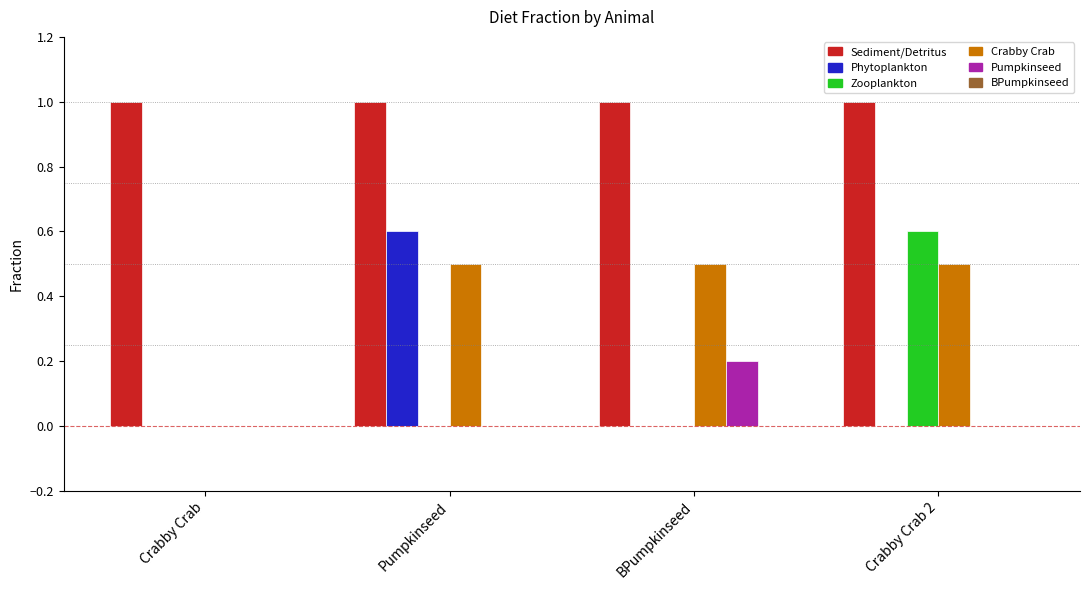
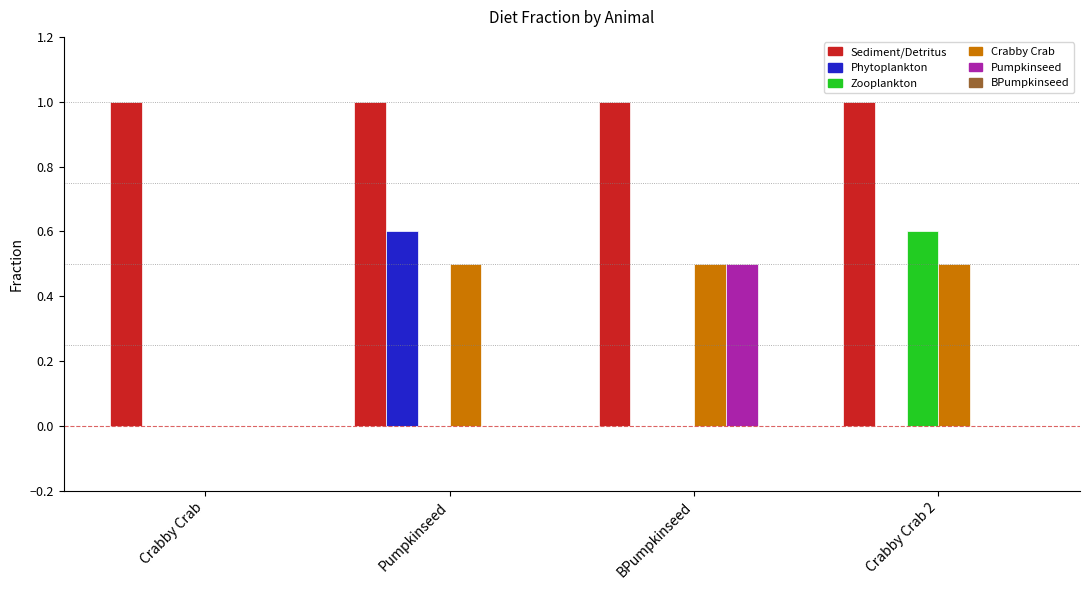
  {
    "Sediment/Detritus": {
      "Crabby Crab": 1.0,
      "Pumpkinseed": 1.0,
      "BPumpkinseed": 1.0,
      "Crabby Crab 2": 1.0
    },
    "Phytoplankton": {
      "Crabby Crab": 0.0,
      "Pumpkinseed": 0.6,
      "BPumpkinseed": 0.0,
      "Crabby Crab 2": 0.0
    },
    "Zooplankton": {
      "Crabby Crab": 0.0,
      "Pumpkinseed": 0.0,
      "BPumpkinseed": 0.0,
      "Crabby Crab 2": 0.6
    },
    "Crabby Crab": {
      "Crabby Crab": 0.0,
      "Pumpkinseed": 0.5,
      "BPumpkinseed": 0.5,
      "Crabby Crab 2": 0.5
    },
    "Pumpkinseed": {
      "Crabby Crab": 0.0,
      "Pumpkinseed": 0.0,
-     "BPumpkinseed": 0.2,
+     "BPumpkinseed": 0.5,
      "Crabby Crab 2": 0.0
    },
    "BPumpkinseed": {
      "Crabby Crab": 0.0,
      "Pumpkinseed": 0.0,
      "BPumpkinseed": 0.0,
      "Crabby Crab 2": 0.0
    }
  }
